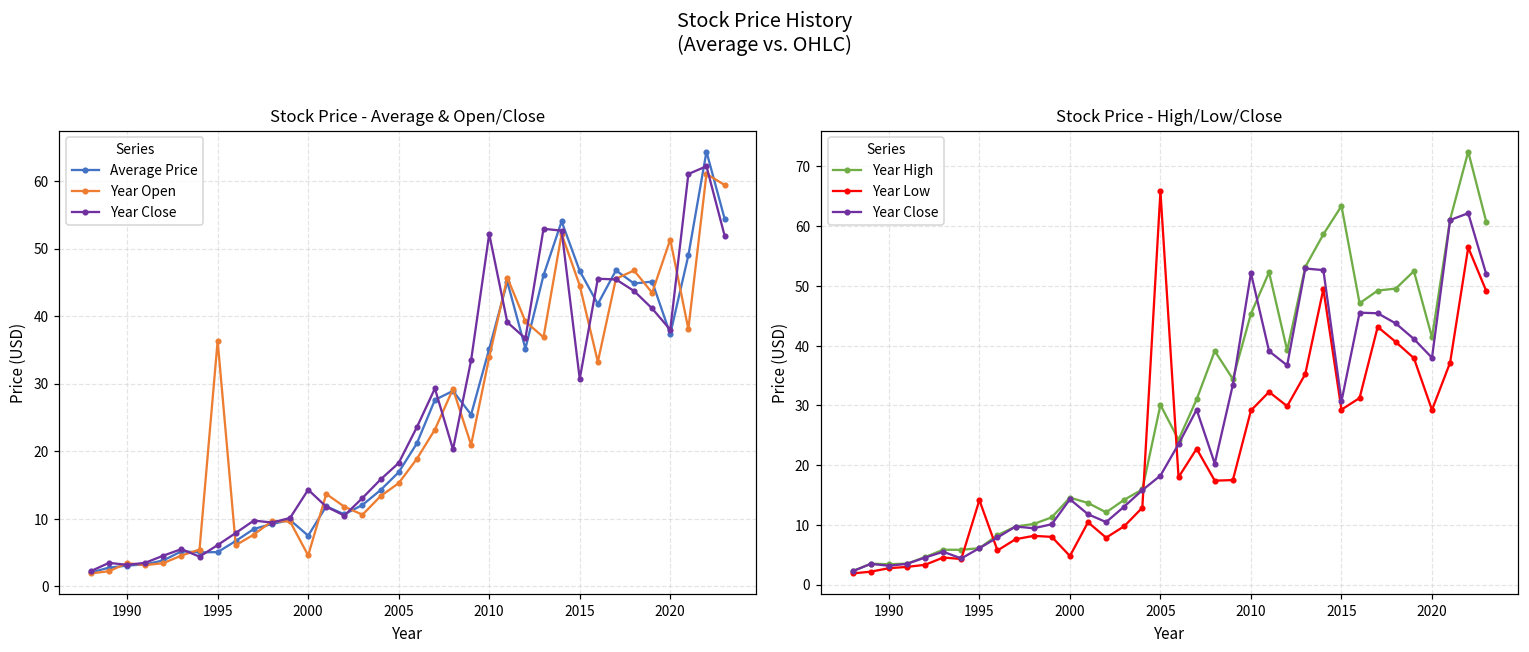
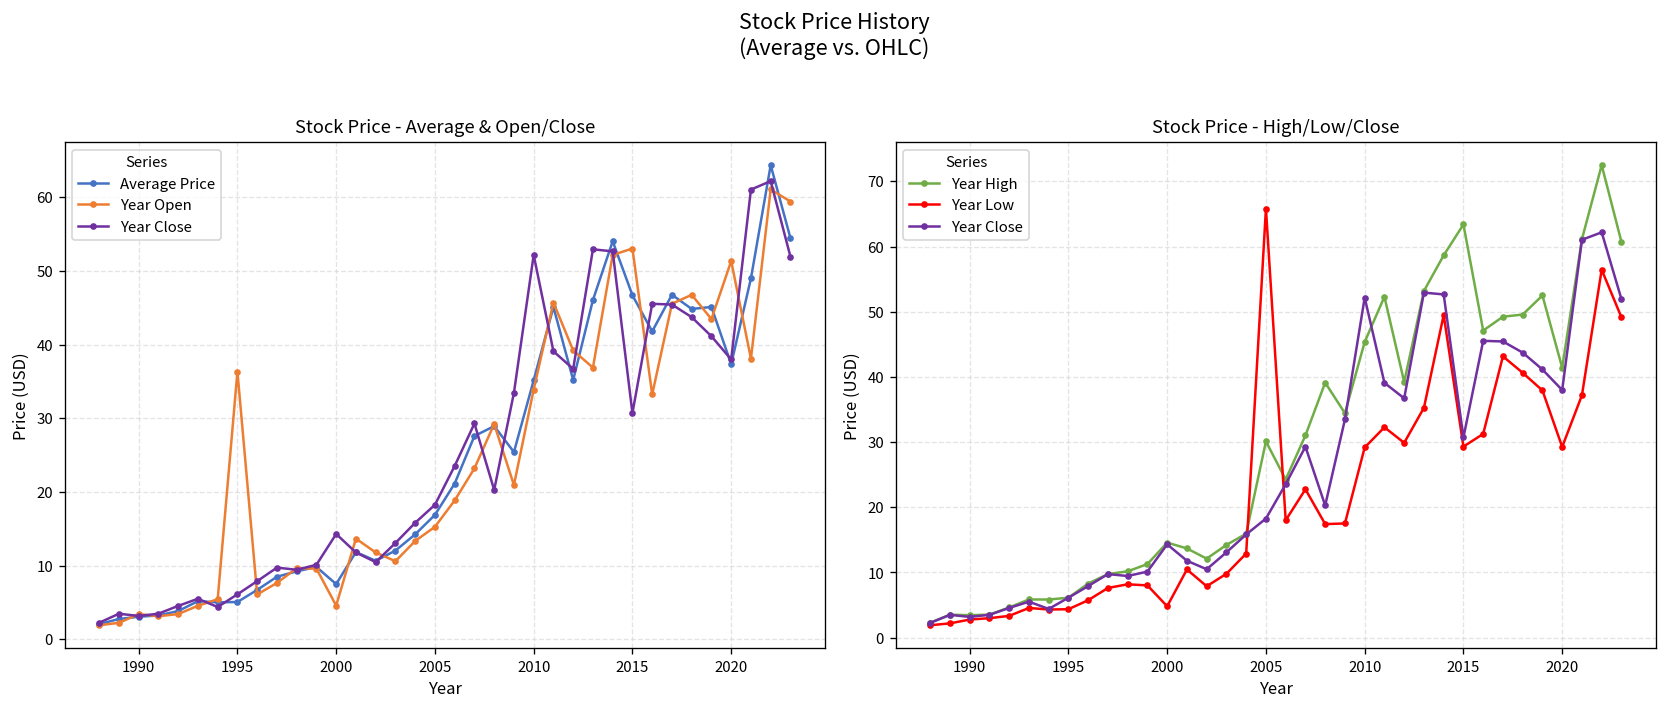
  {
    "Stock Price - Average & Open/Close": {
      "Average Price": {
        "1995": 5,
        "2000": 8,
        "2005": 17,
        "2010": 35,
        "2015": 47,
        "2020": 37
      },
      "Year Open": {
        "1995": 36,
        "2000": 5,
        "2005": 15,
        "2010": 34,
-       "2015": 45,
+       "2015": 53,
        "2020": 51
      },
      "Year Close": {
        "1995": 6,
        "2000": 14,
        "2005": 18,
        "2010": 52,
        "2015": 31,
        "2020": 38
      }
    },
    "Stock Price - High/Low/Close": {
      "Year High": {
        "2005": 30,
        "2010": 45,
        "2015": 63,
        "2020": 41
      },
      "Year Low": {
-       "1995": 14,
+       "1995": 4,
        "2000": 5,
        "2005": 66,
        "2010": 29,
        "2015": 29,
        "2020": 29
      },
      "Year Close": {
        "2005": 18,
        "2010": 52,
        "2015": 31,
        "2020": 38
      }
    }
  }
